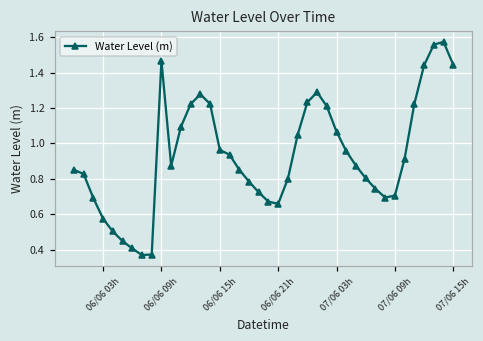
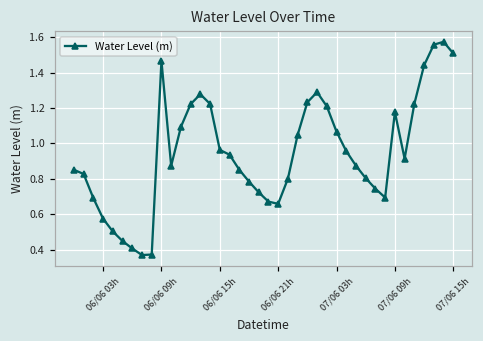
  {
    "06/06 03h": 0.57,
    "06/06 09h": 1.47,
    "06/06 15h": 0.96,
    "06/06 21h": 0.66,
    "07/06 03h": 1.07,
-   "07/06 09h": 0.71,
-   "07/06 15h": 1.44
+   "07/06 09h": 1.18,
+   "07/06 15h": 1.51
  }
